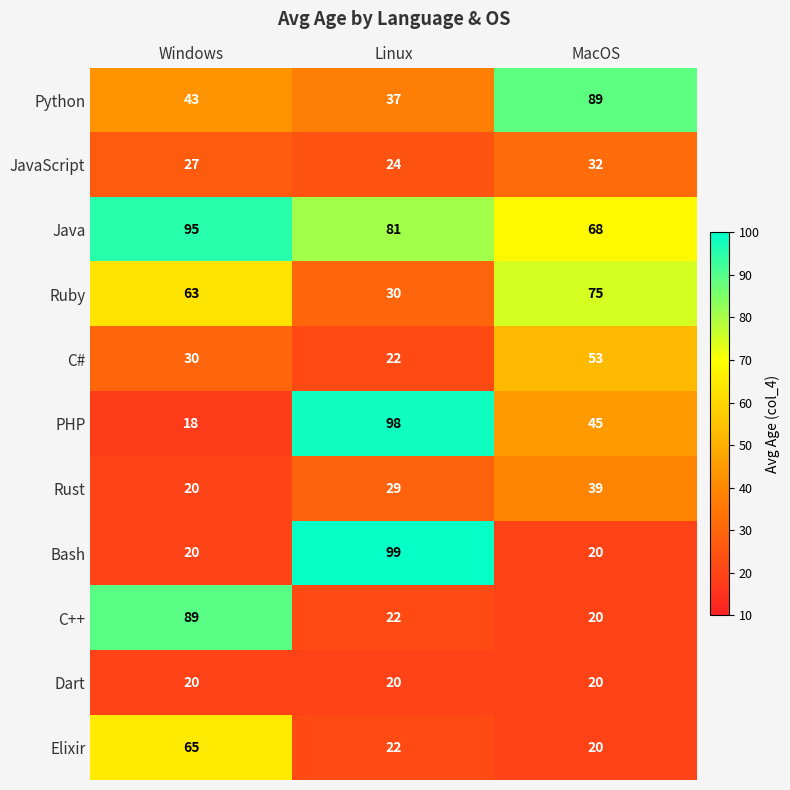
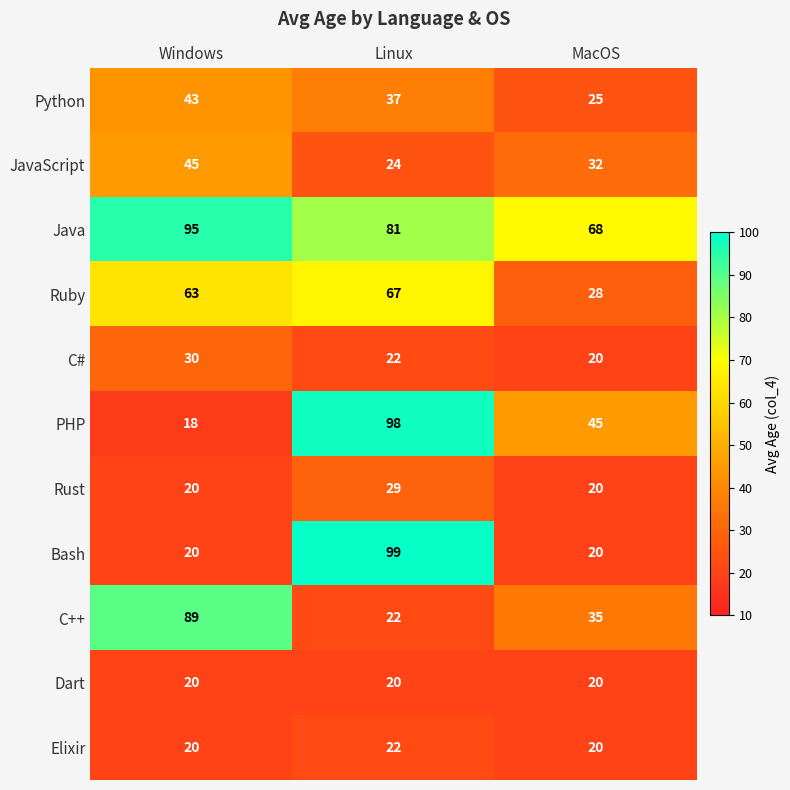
  {
    "Python": {
      "Windows": 43,
      "Linux": 37,
-     "MacOS": 89
+     "MacOS": 25
    },
    "JavaScript": {
-     "Windows": 27,
+     "Windows": 45,
      "Linux": 24,
      "MacOS": 32
    },
    "Java": {
      "Windows": 95,
      "Linux": 81,
      "MacOS": 68
    },
    "Ruby": {
      "Windows": 63,
-     "Linux": 30,
-     "MacOS": 75
+     "Linux": 67,
+     "MacOS": 28
    },
    "C#": {
      "Windows": 30,
      "Linux": 22,
-     "MacOS": 53
+     "MacOS": 20
    },
    "PHP": {
      "Windows": 18,
      "Linux": 98,
      "MacOS": 45
    },
    "Rust": {
      "Windows": 20,
      "Linux": 29,
-     "MacOS": 39
+     "MacOS": 20
    },
    "Bash": {
      "Windows": 20,
      "Linux": 99,
      "MacOS": 20
    },
    "C++": {
      "Windows": 89,
      "Linux": 22,
-     "MacOS": 20
+     "MacOS": 35
    },
    "Dart": {
      "Windows": 20,
      "Linux": 20,
      "MacOS": 20
    },
    "Elixir": {
-     "Windows": 65,
+     "Windows": 20,
      "Linux": 22,
      "MacOS": 20
    }
  }
